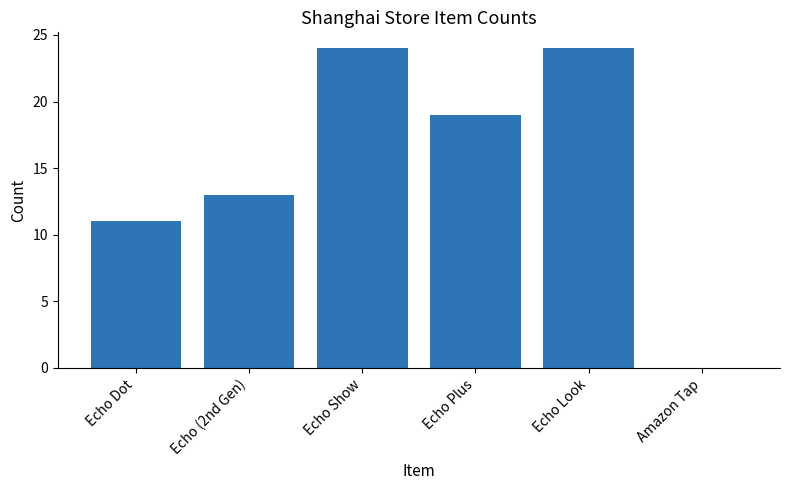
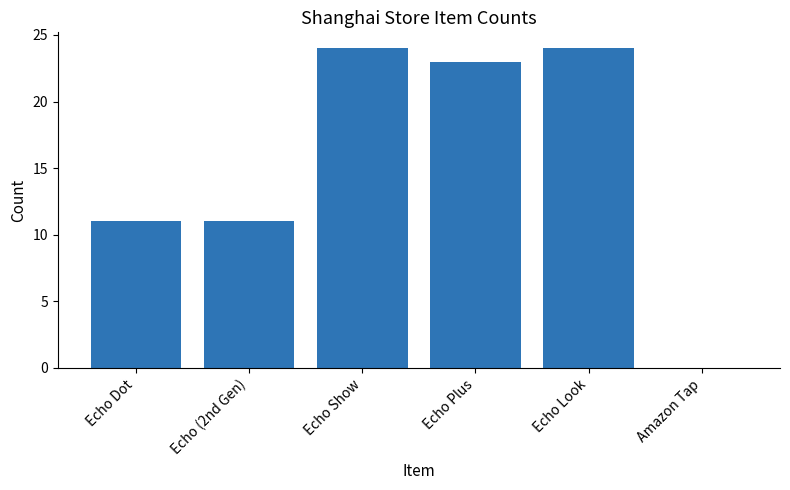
  {
    "Echo Dot": 11,
-   "Echo (2nd Gen)": 13,
+   "Echo (2nd Gen)": 11,
    "Echo Show": 24,
-   "Echo Plus": 19,
+   "Echo Plus": 23,
    "Echo Look": 24,
    "Amazon Tap": 0
  }
